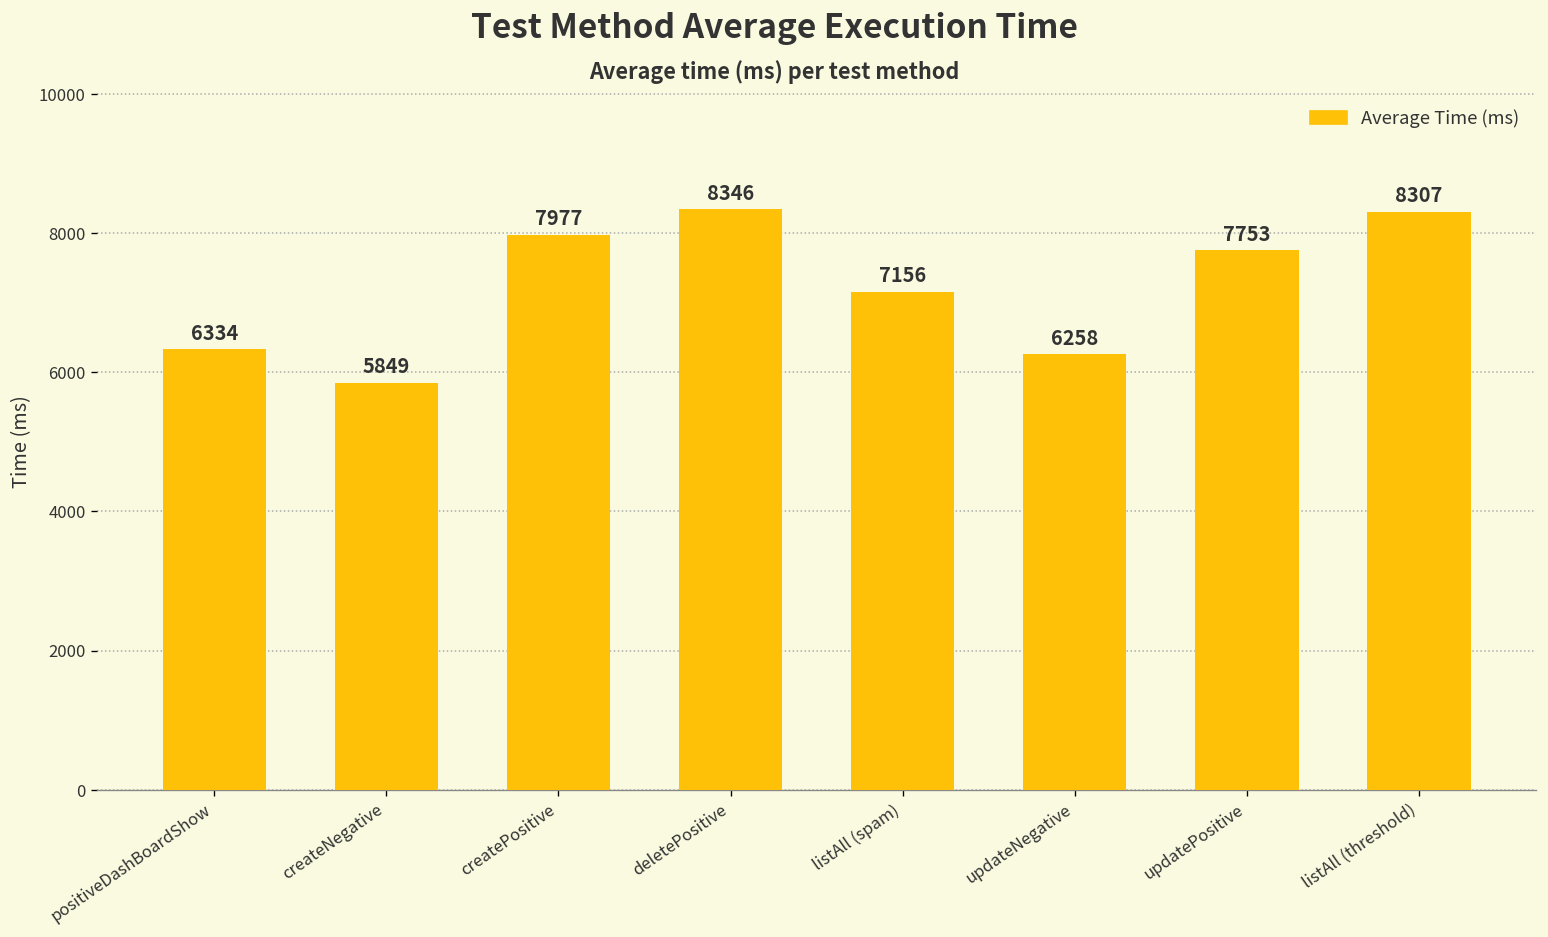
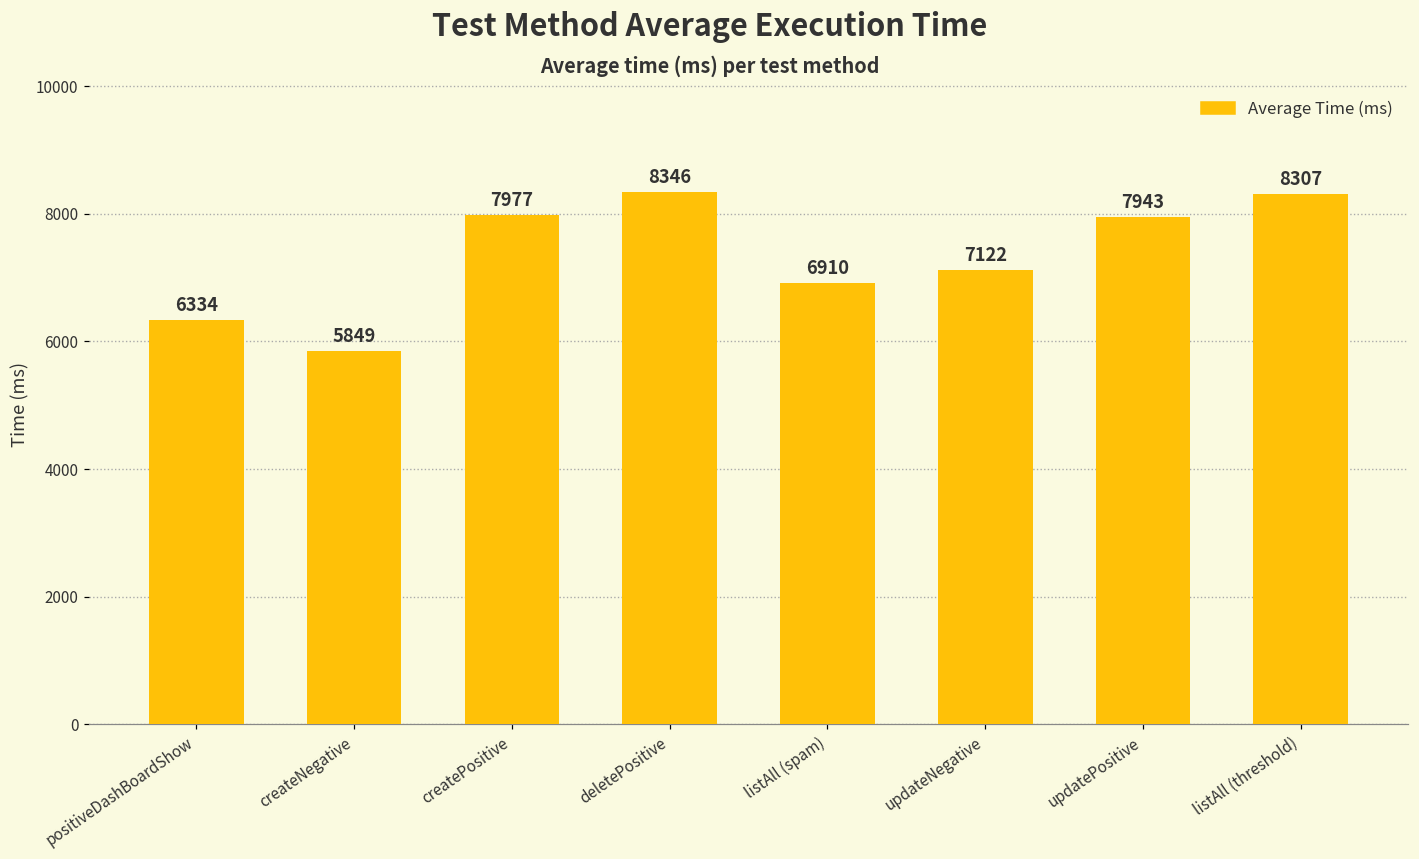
  {
    "positiveDashBoardShow": 6334,
    "createNegative": 5849,
    "createPositive": 7977,
    "deletePositive": 8346,
-   "listAll (spam)": 7156,
-   "updateNegative": 6258,
-   "updatePositive": 7753,
+   "listAll (spam)": 6910,
+   "updateNegative": 7122,
+   "updatePositive": 7943,
    "listAll (threshold)": 8307
  }
